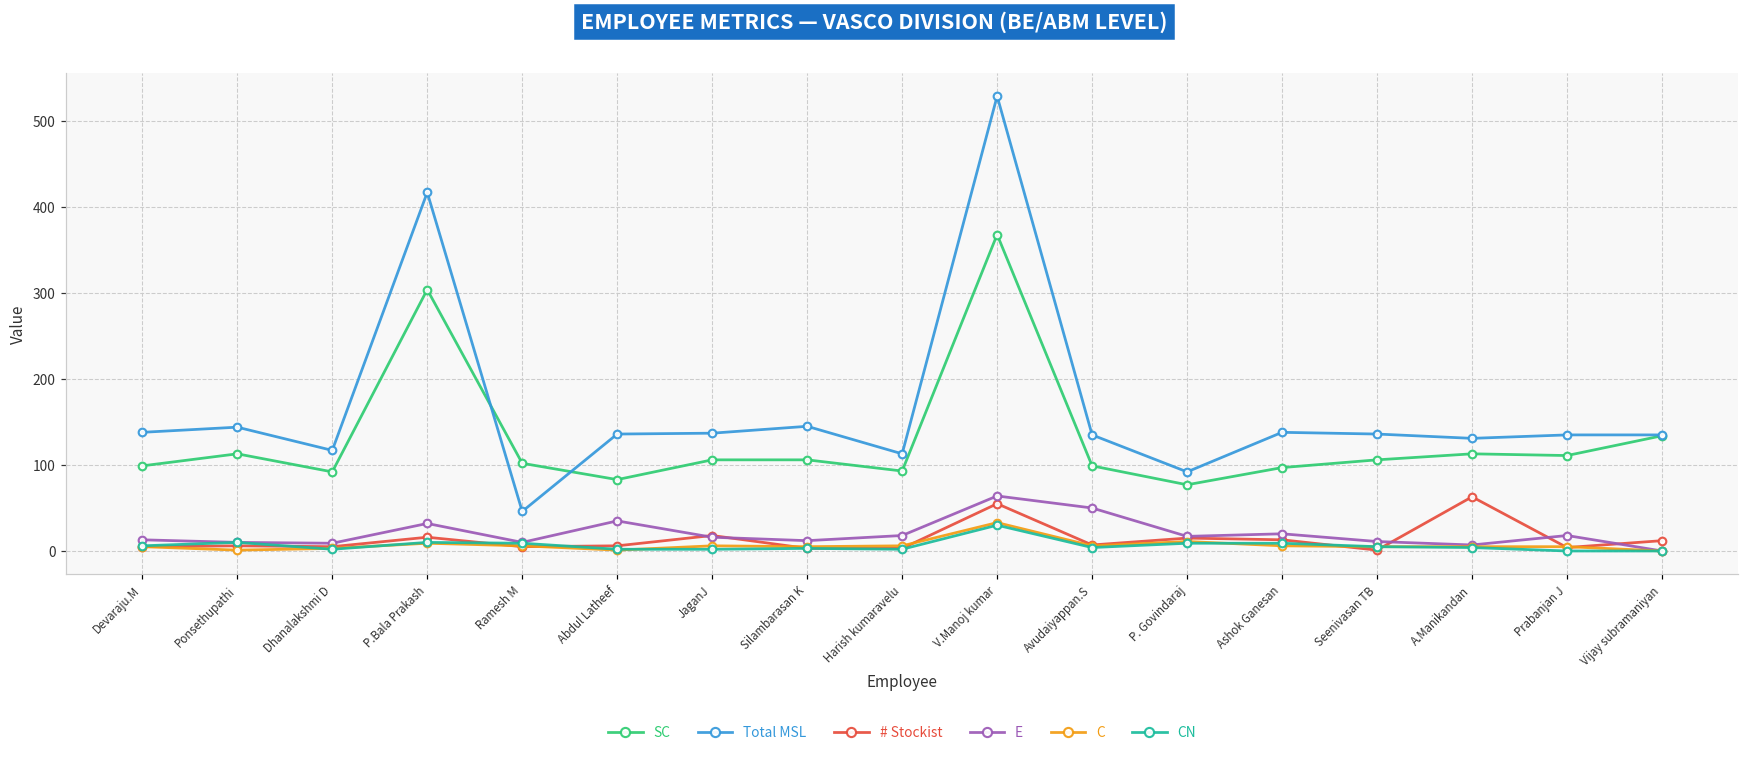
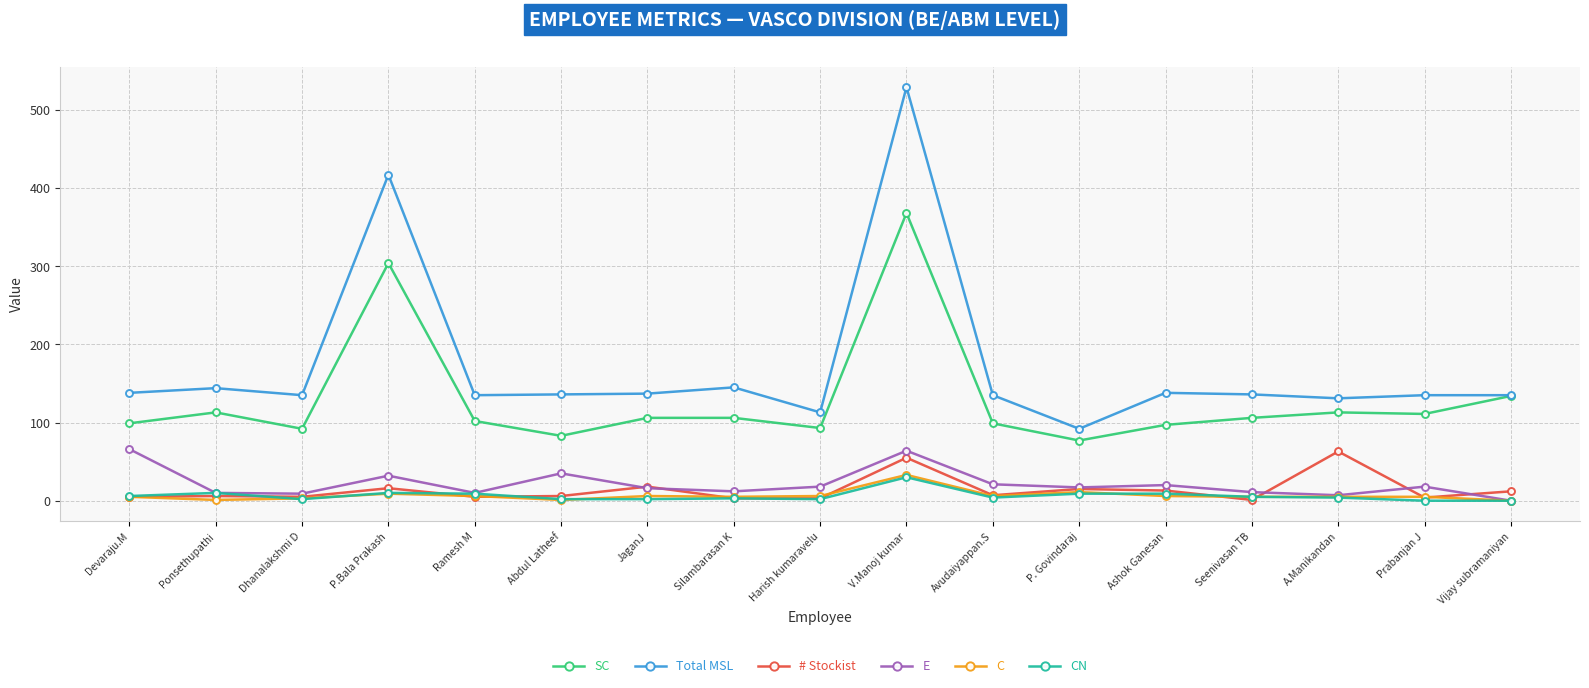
  {
    "Total MSL": {
      "Devaraju.M": 140,
      "Ponsethupathi": 140,
-     "Dhanalakshmi D": 120,
+     "Dhanalakshmi D": 140,
      "P.Bala Prakash": 420,
-     "Ramesh M": 50,
+     "Ramesh M": 140,
      "Abdul Latheef": 140,
      "JaganJ": 140,
      "Silambarasan K": 150,
      "Harish kumaravelu": 110,
      "V.Manoj kumar": 530,
      "Avudaiyappan.S": 140,
      "P. Govindaraj": 90,
      "Ashok Ganesan": 140,
      "Seenivasan TB": 140,
      "A.Manikandan": 130,
      "Prabanjan J": 140
    },
    "# Stockist": {
      "Ponsethupathi": 10,
      "P.Bala Prakash": 20,
      "Abdul Latheef": 10,
      "V.Manoj kumar": 60,
      "Ashok Ganesan": 10,
      "Seenivasan TB": 0,
      "A.Manikandan": 60,
      "Vijay subramaniyan": 10
    },
    "E": {
-     "Devaraju.M": 10,
+     "Devaraju.M": 70,
      "Dhanalakshmi D": 10,
      "P.Bala Prakash": 30,
      "Abdul Latheef": 40,
      "Silambarasan K": 10,
      "Harish kumaravelu": 20,
      "V.Manoj kumar": 60,
-     "Avudaiyappan.S": 50,
+     "Avudaiyappan.S": 20,
      "Ashok Ganesan": 20,
      "Seenivasan TB": 10,
      "Prabanjan J": 20
    },
    "C": {
      "Ponsethupathi": 0,
      "JaganJ": 10
    }
  }
